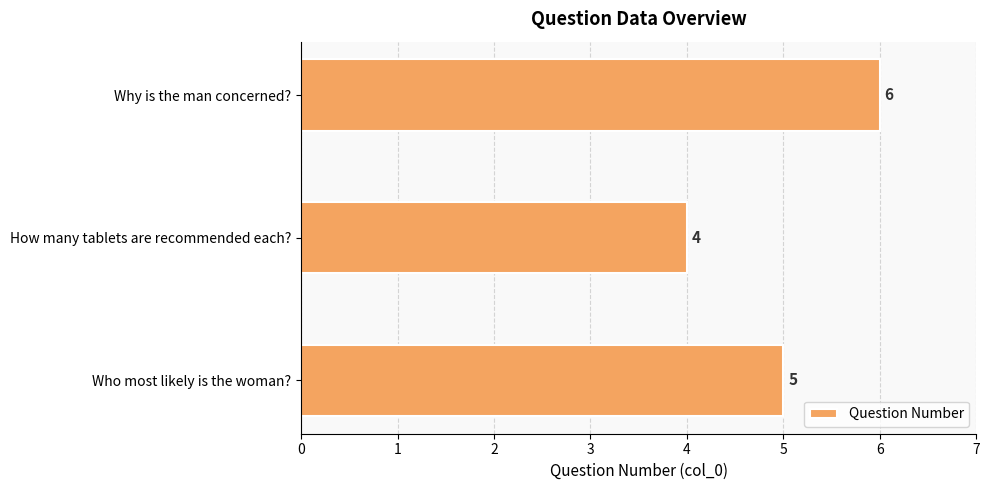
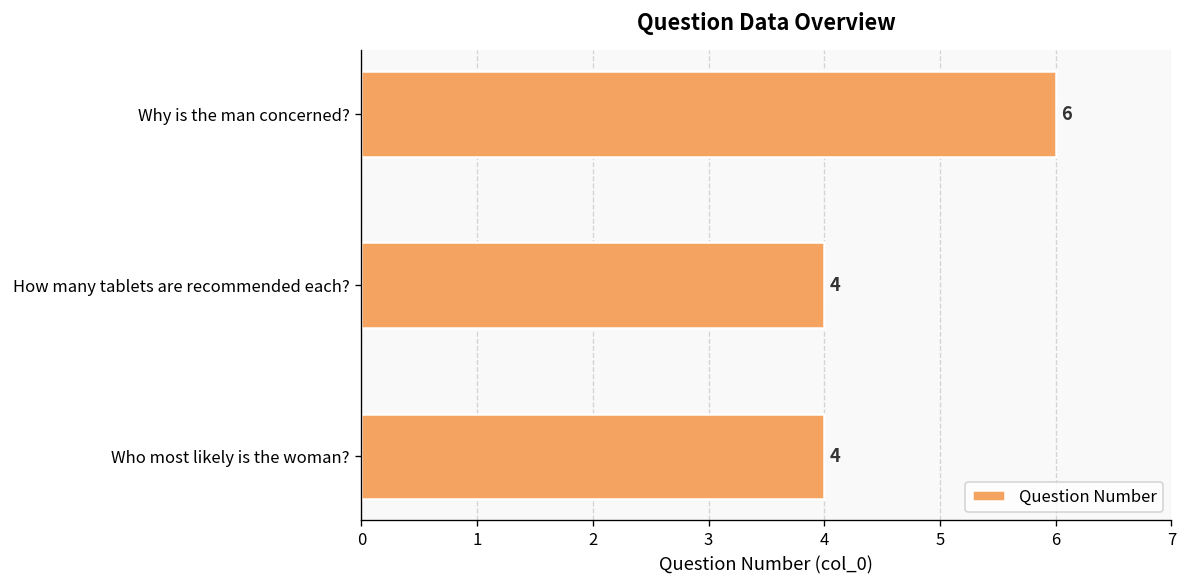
  {
    "Why is the man concerned?": 6,
    "How many tablets are recommended each?": 4,
-   "Who most likely is the woman?": 5
+   "Who most likely is the woman?": 4
  }
